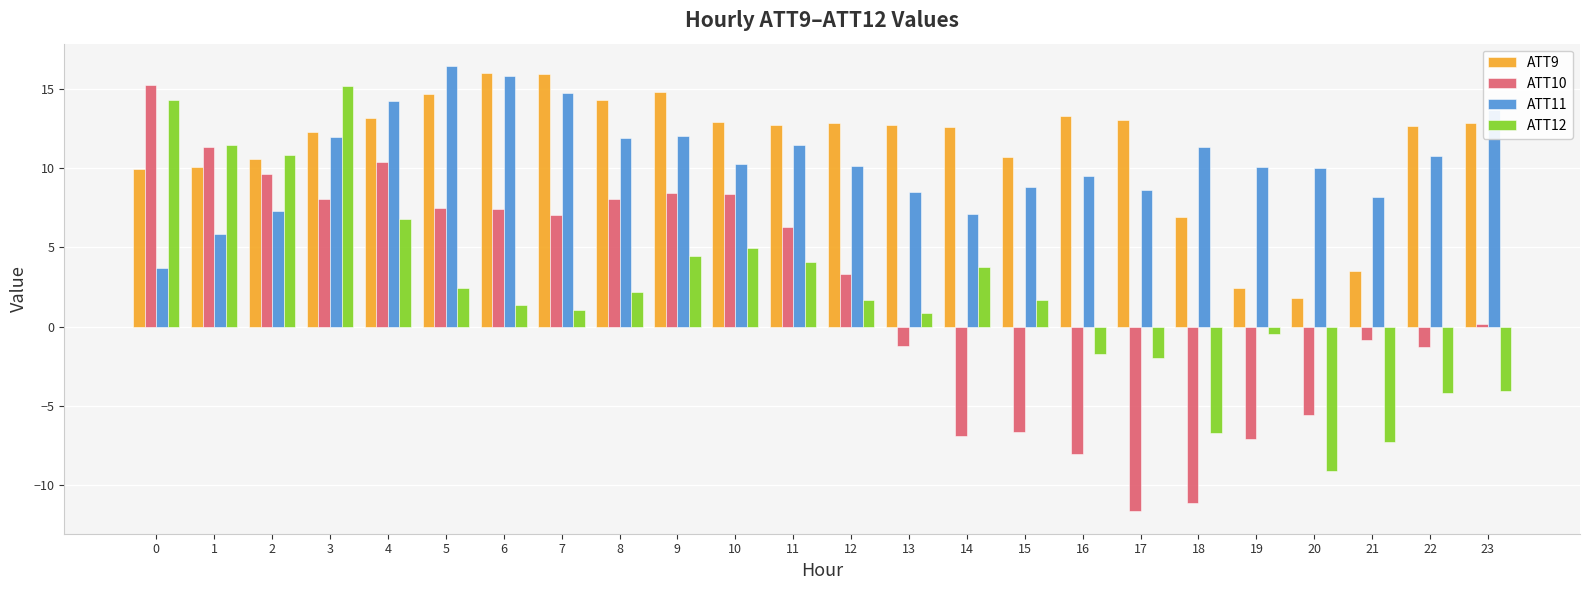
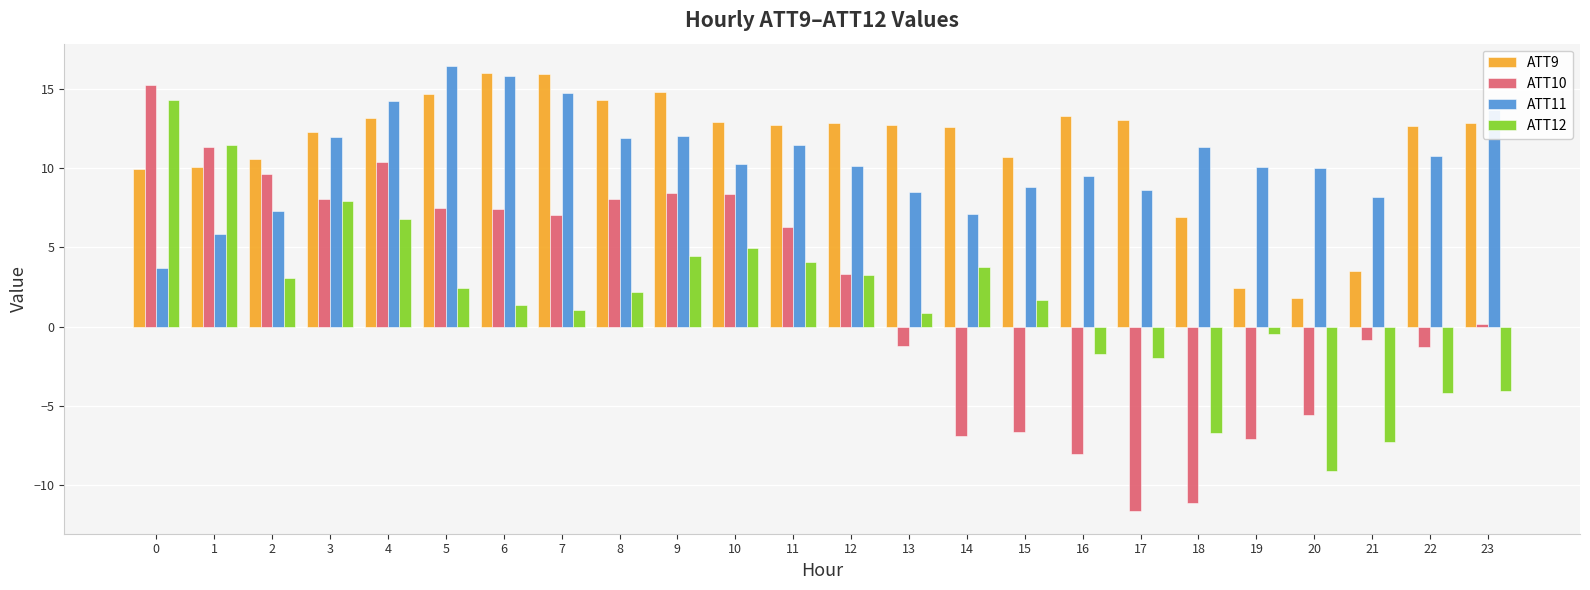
  {
    "ATT9": {
      "0": 9.9,
      "1": 10.1,
      "2": 10.6,
      "3": 12.3,
      "4": 13.1,
      "5": 14.7,
      "6": 16.0,
      "7": 16.0,
      "8": 14.3,
      "9": 14.8,
      "10": 12.9,
      "11": 12.8,
      "12": 12.8,
      "13": 12.7,
      "14": 12.6,
      "15": 10.7,
      "16": 13.3,
      "17": 13.0,
      "18": 6.9,
      "19": 2.5,
      "20": 1.8,
      "21": 3.5,
      "22": 12.7,
      "23": 12.8
    },
    "ATT10": {
      "0": 15.3,
      "1": 11.4,
      "2": 9.7,
      "3": 8.0,
      "4": 10.4,
      "5": 7.5,
      "6": 7.4,
      "7": 7.0,
      "8": 8.0,
      "9": 8.4,
      "10": 8.3,
      "11": 6.3,
      "12": 3.3,
      "13": -1.2,
      "14": -6.9,
      "15": -6.7,
      "16": -8.0,
      "17": -11.7,
      "18": -11.1,
      "19": -7.1,
      "20": -5.6,
      "21": -0.8,
      "22": -1.3,
      "23": 0.2
    },
    "ATT11": {
      "0": 3.7,
      "1": 5.8,
      "2": 7.3,
      "3": 12.0,
      "4": 14.2,
      "5": 16.5,
      "6": 15.8,
      "7": 14.7,
      "8": 11.9,
      "9": 12.0,
      "10": 10.2,
      "11": 11.5,
      "12": 10.2,
      "13": 8.5,
      "14": 7.1,
      "15": 8.8,
      "16": 9.5,
      "17": 8.6,
      "18": 11.3,
      "19": 10.1,
      "20": 10.0,
      "21": 8.2,
      "22": 10.8
    },
    "ATT12": {
      "0": 14.3,
      "1": 11.5,
-     "2": 10.8,
-     "3": 15.2,
+     "2": 3.1,
+     "3": 7.9,
      "4": 6.8,
      "5": 2.5,
      "6": 1.4,
      "7": 1.0,
      "8": 2.2,
      "9": 4.4,
      "10": 4.9,
      "11": 4.1,
-     "12": 1.7,
+     "12": 3.3,
      "13": 0.9,
      "14": 3.8,
      "15": 1.7,
      "16": -1.8,
      "17": -2.0,
      "18": -6.7,
      "19": -0.4,
      "20": -9.1,
      "21": -7.3,
      "22": -4.2,
      "23": -4.1
    }
  }
